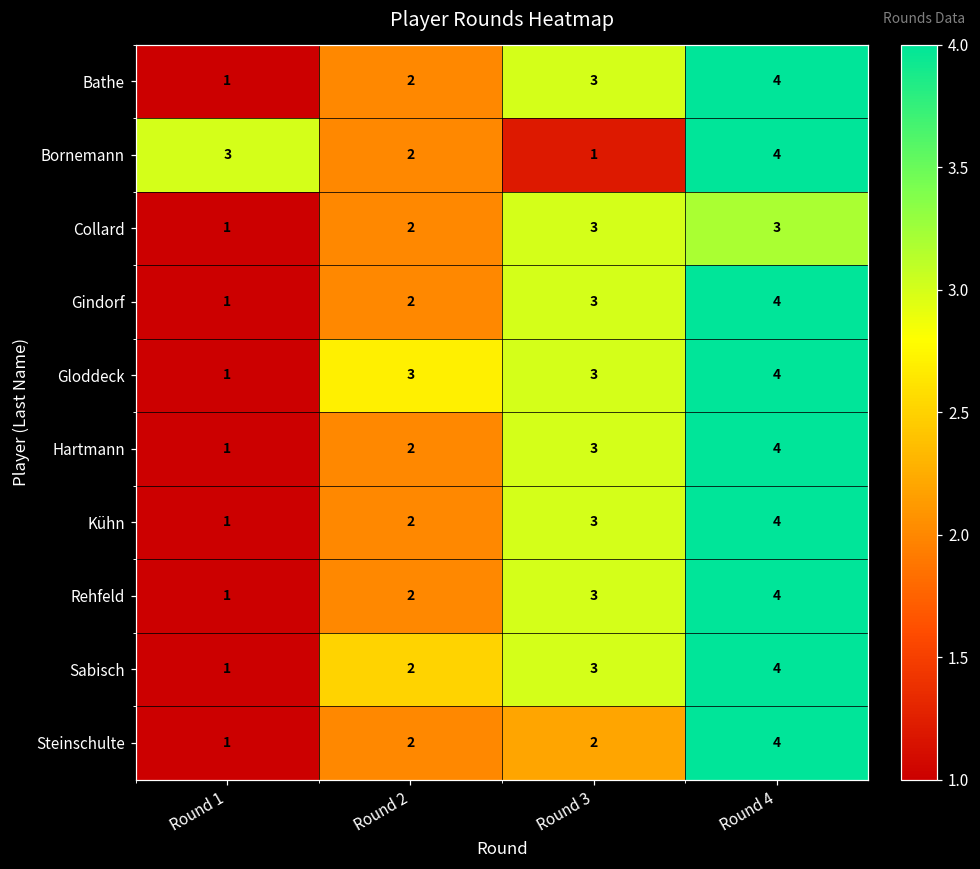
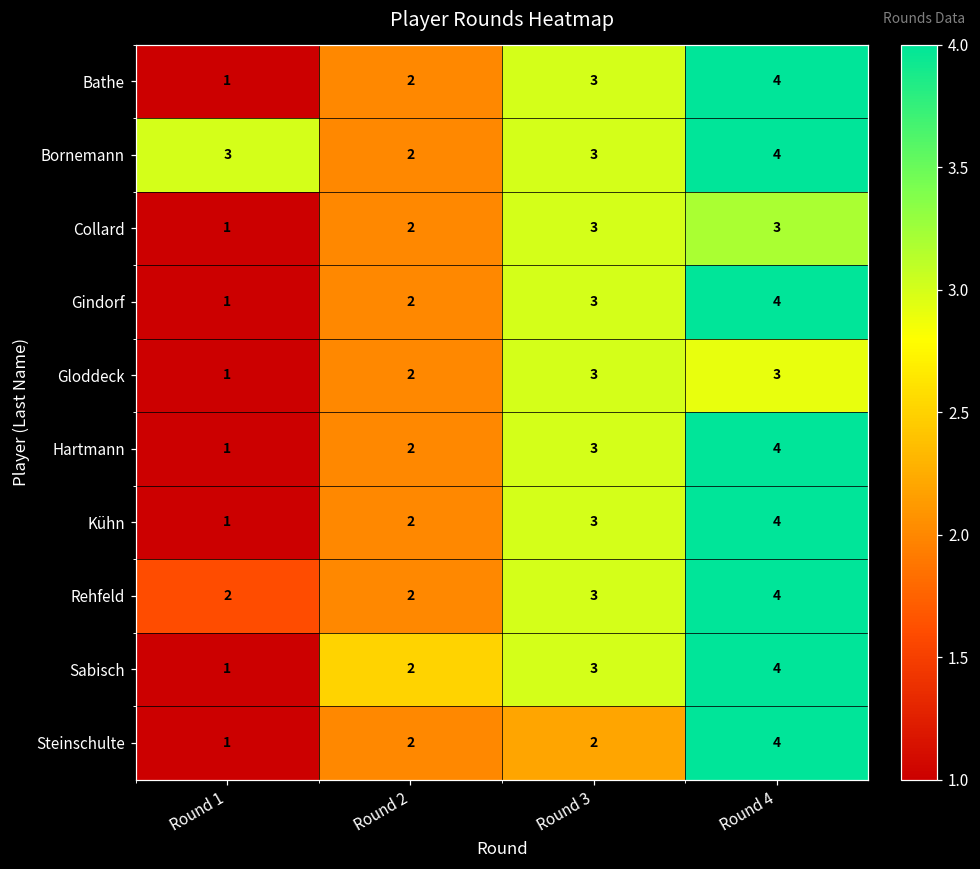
  {
    "Bathe": {
      "Round 1": 1,
      "Round 2": 2,
      "Round 3": 3,
      "Round 4": 4
    },
    "Bornemann": {
      "Round 1": 3,
      "Round 2": 2,
-     "Round 3": 1,
+     "Round 3": 3,
      "Round 4": 4
    },
    "Collard": {
      "Round 1": 1,
      "Round 2": 2,
      "Round 3": 3,
      "Round 4": 3
    },
    "Gindorf": {
      "Round 1": 1,
      "Round 2": 2,
      "Round 3": 3,
      "Round 4": 4
    },
    "Gloddeck": {
      "Round 1": 1,
-     "Round 2": 3,
+     "Round 2": 2,
      "Round 3": 3,
-     "Round 4": 4
+     "Round 4": 3
    },
    "Hartmann": {
      "Round 1": 1,
      "Round 2": 2,
      "Round 3": 3,
      "Round 4": 4
    },
    "Kühn": {
      "Round 1": 1,
      "Round 2": 2,
      "Round 3": 3,
      "Round 4": 4
    },
    "Rehfeld": {
-     "Round 1": 1,
+     "Round 1": 2,
      "Round 2": 2,
      "Round 3": 3,
      "Round 4": 4
    },
    "Sabisch": {
      "Round 1": 1,
      "Round 2": 2,
      "Round 3": 3,
      "Round 4": 4
    },
    "Steinschulte": {
      "Round 1": 1,
      "Round 2": 2,
      "Round 3": 2,
      "Round 4": 4
    }
  }
